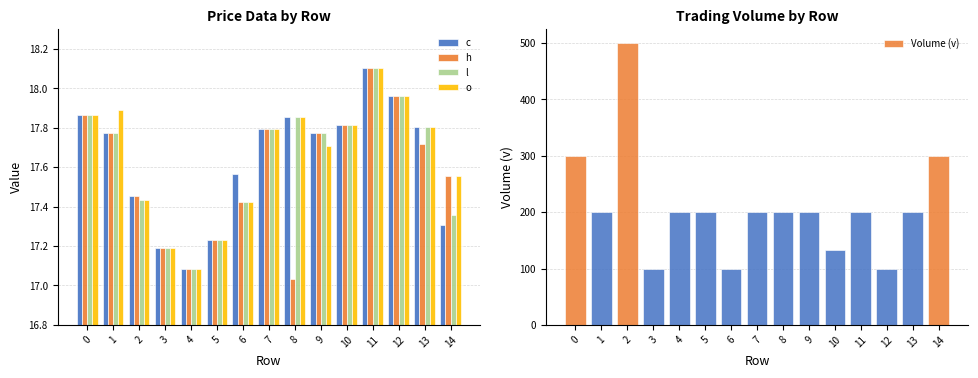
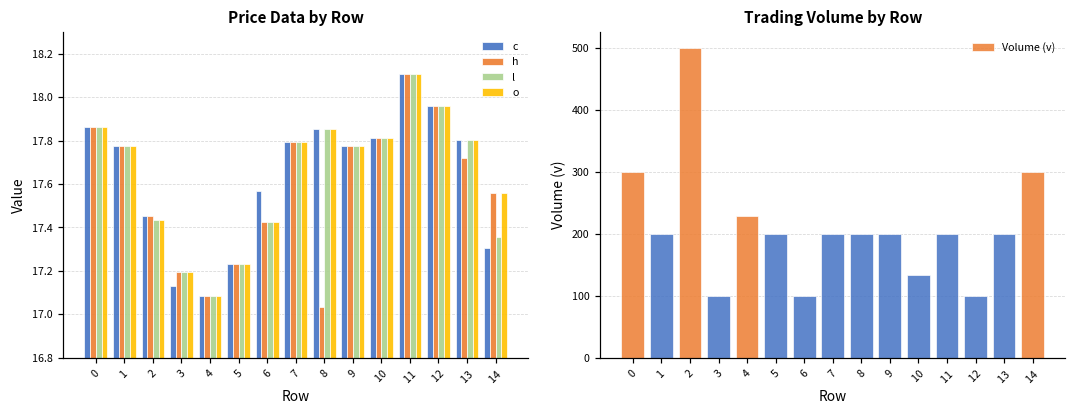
  {
    "Price Data by Row": {
      "c": {
        "0": 17.86,
        "1": 17.77,
        "2": 17.45,
-       "3": 17.19,
+       "3": 17.13,
        "4": 17.09,
        "5": 17.23,
        "6": 17.57,
        "7": 17.79,
        "8": 17.85,
        "9": 17.77,
        "10": 17.81,
        "11": 18.10,
        "12": 17.96,
        "13": 17.80,
        "14": 17.31
      },
      "h": {
        "0": 17.86,
        "1": 17.77,
        "2": 17.45,
        "3": 17.19,
        "4": 17.09,
        "5": 17.23,
        "6": 17.43,
        "7": 17.79,
        "8": 17.03,
        "9": 17.77,
        "10": 17.81,
        "11": 18.10,
        "12": 17.96,
        "13": 17.72,
        "14": 17.56
      },
      "l": {
        "0": 17.86,
        "1": 17.77,
        "2": 17.43,
        "3": 17.19,
        "4": 17.09,
        "5": 17.23,
        "6": 17.43,
        "7": 17.79,
        "8": 17.85,
        "9": 17.77,
        "10": 17.81,
        "11": 18.10,
        "12": 17.96,
        "13": 17.80,
        "14": 17.36
      },
      "o": {
        "0": 17.86,
-       "1": 17.89,
+       "1": 17.77,
        "2": 17.43,
        "3": 17.19,
        "4": 17.09,
        "5": 17.23,
        "6": 17.43,
        "7": 17.79,
        "8": 17.85,
-       "9": 17.71,
+       "9": 17.77,
        "10": 17.81,
        "11": 18.10,
        "12": 17.96,
        "13": 17.80,
        "14": 17.56
      }
    },
    "Trading Volume by Row": {
      "0": 300,
      "1": 200,
      "2": 500,
      "3": 100,
-     "4": 200,
+     "4": 230,
      "5": 200,
      "6": 100,
      "7": 200,
      "8": 200,
      "9": 200,
      "10": 130,
      "11": 200,
      "12": 100,
      "13": 200,
      "14": 300
    }
  }
